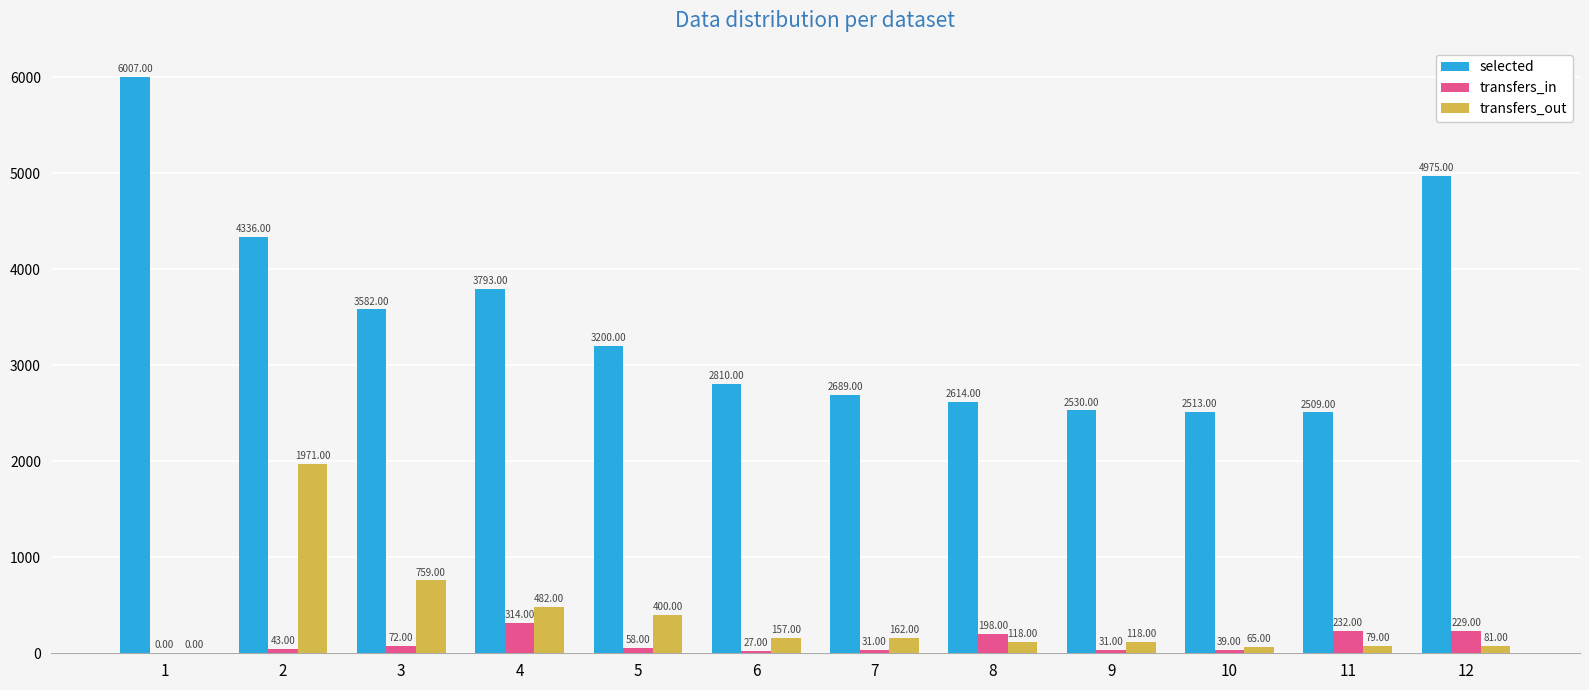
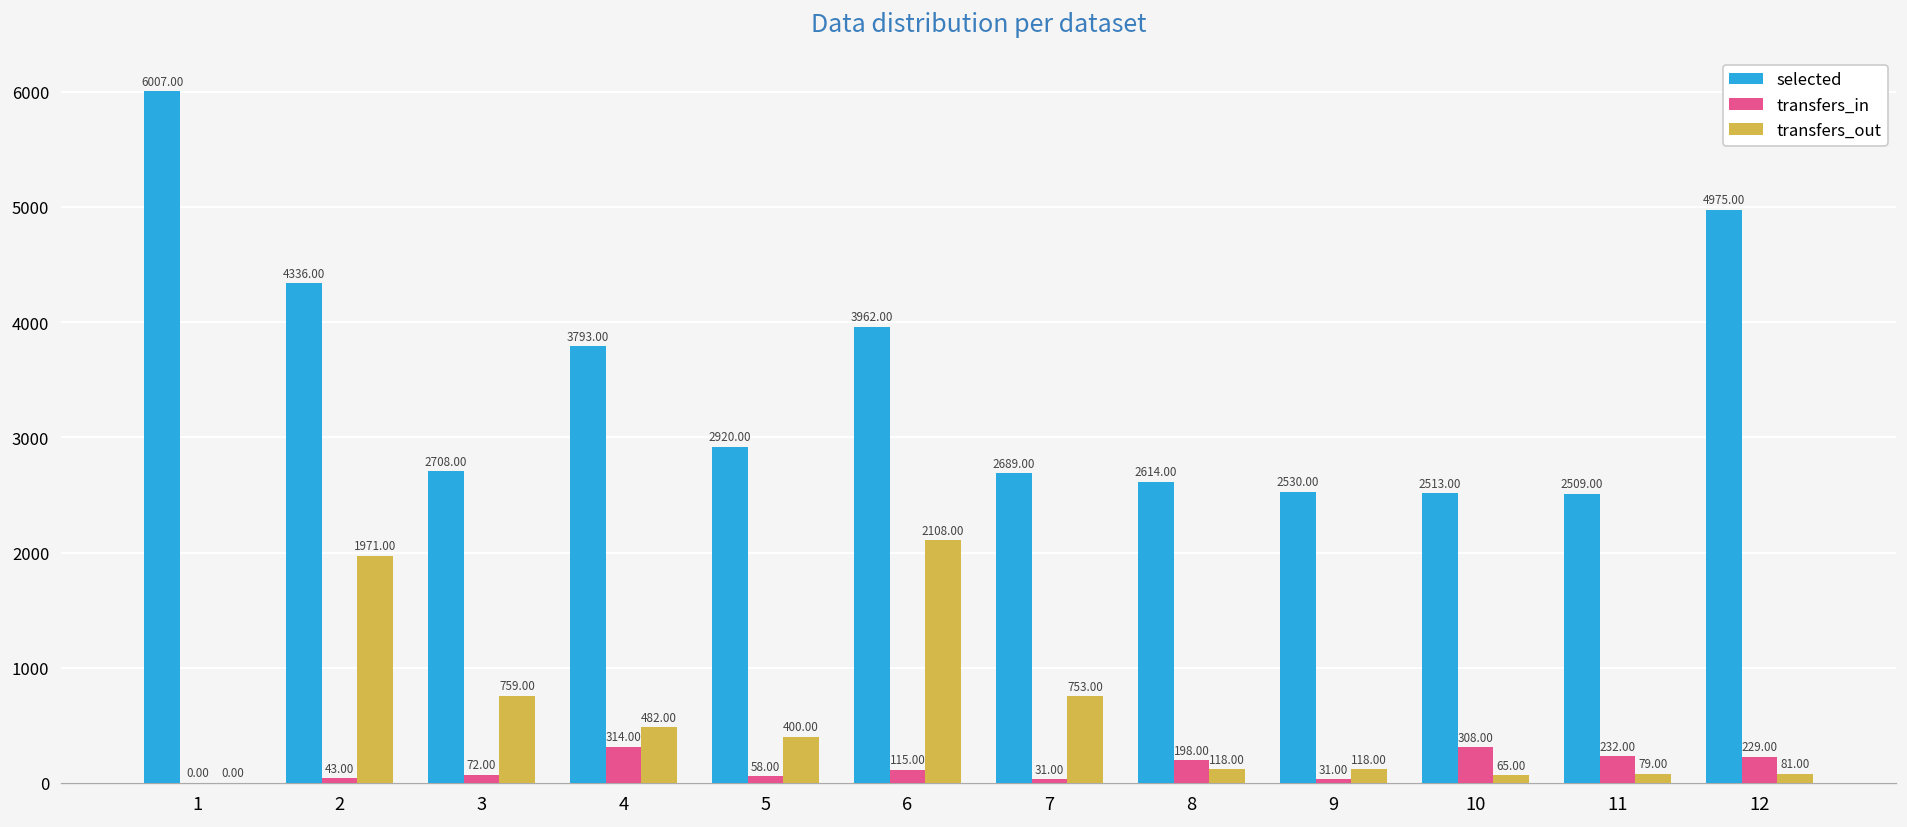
  {
    "selected": {
      "1": 6007.00,
      "2": 4336.00,
-     "3": 3582.00,
+     "3": 2708.00,
      "4": 3793.00,
-     "5": 3200.00,
-     "6": 2810.00,
+     "5": 2920.00,
+     "6": 3962.00,
      "7": 2689.00,
      "8": 2614.00,
      "9": 2530.00,
      "10": 2513.00,
      "11": 2509.00,
      "12": 4975.00
    },
    "transfers_in": {
      "1": 0.00,
      "2": 43.00,
      "3": 72.00,
      "4": 314.00,
      "5": 58.00,
-     "6": 27.00,
+     "6": 115.00,
      "7": 31.00,
      "8": 198.00,
      "9": 31.00,
-     "10": 39.00,
+     "10": 308.00,
      "11": 232.00,
      "12": 229.00
    },
    "transfers_out": {
      "1": 0.00,
      "2": 1971.00,
      "3": 759.00,
      "4": 482.00,
      "5": 400.00,
-     "6": 157.00,
-     "7": 162.00,
+     "6": 2108.00,
+     "7": 753.00,
      "8": 118.00,
      "9": 118.00,
      "10": 65.00,
      "11": 79.00,
      "12": 81.00
    }
  }
